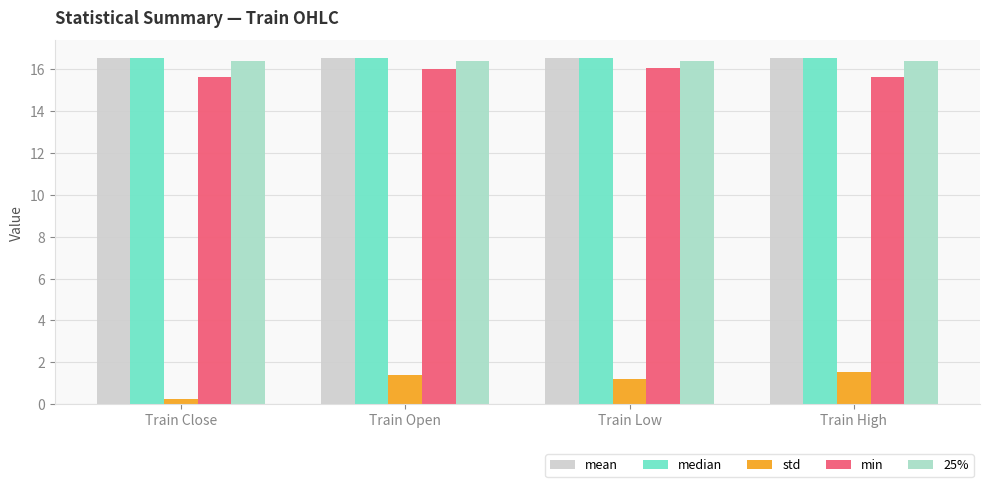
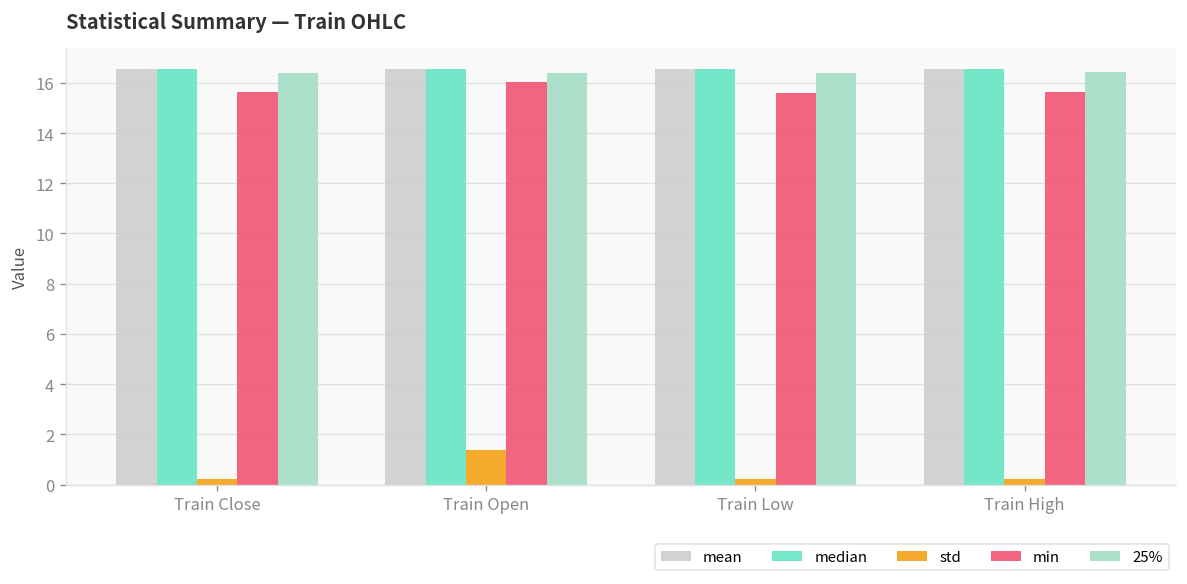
  {
    "std": {
      "Train Close": 0.2,
      "Train Open": 1.4,
-     "Train Low": 1.2,
-     "Train High": 1.5
+     "Train Low": 0.2,
+     "Train High": 0.2
    },
    "min": {
      "Train Close": 15.6,
      "Train Open": 16.0,
-     "Train Low": 16.1,
+     "Train Low": 15.6,
      "Train High": 15.6
    }
  }
